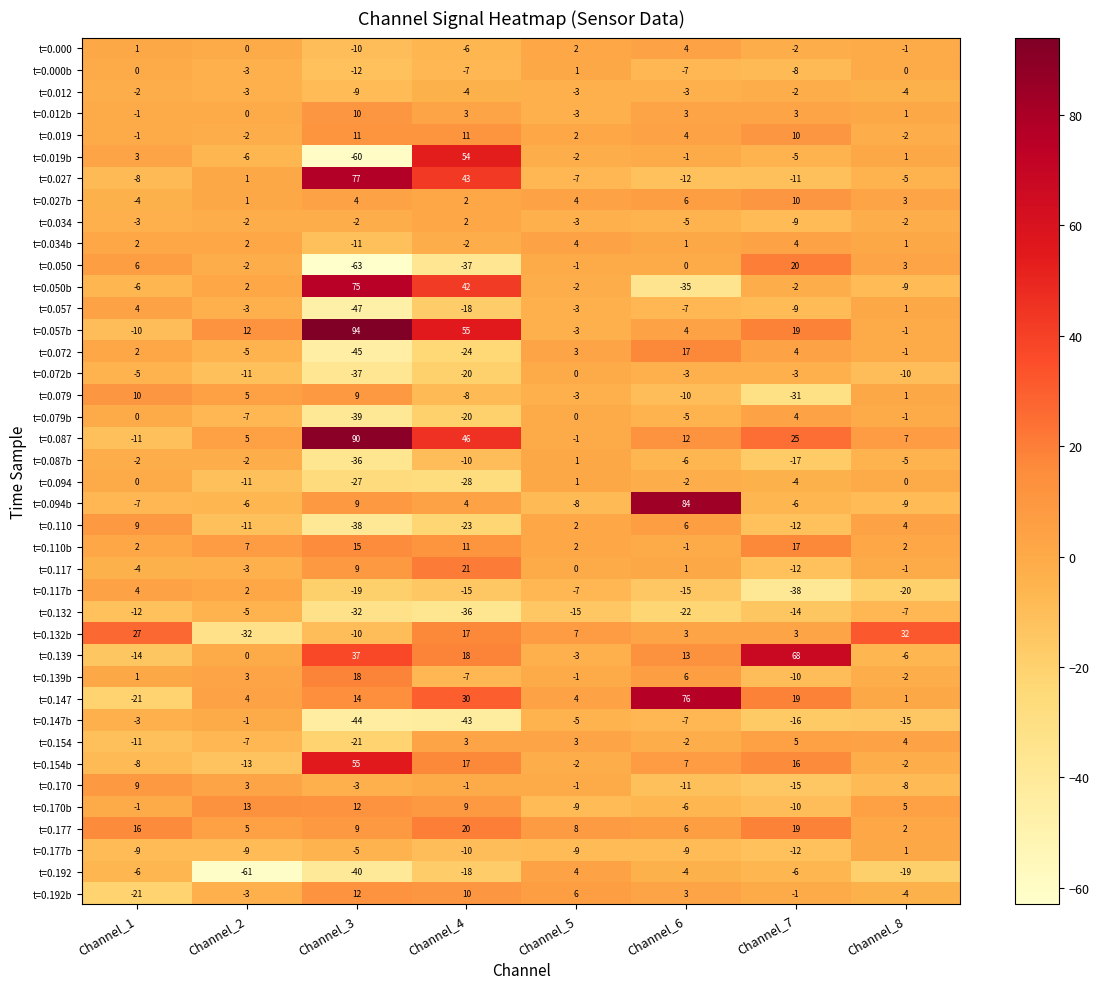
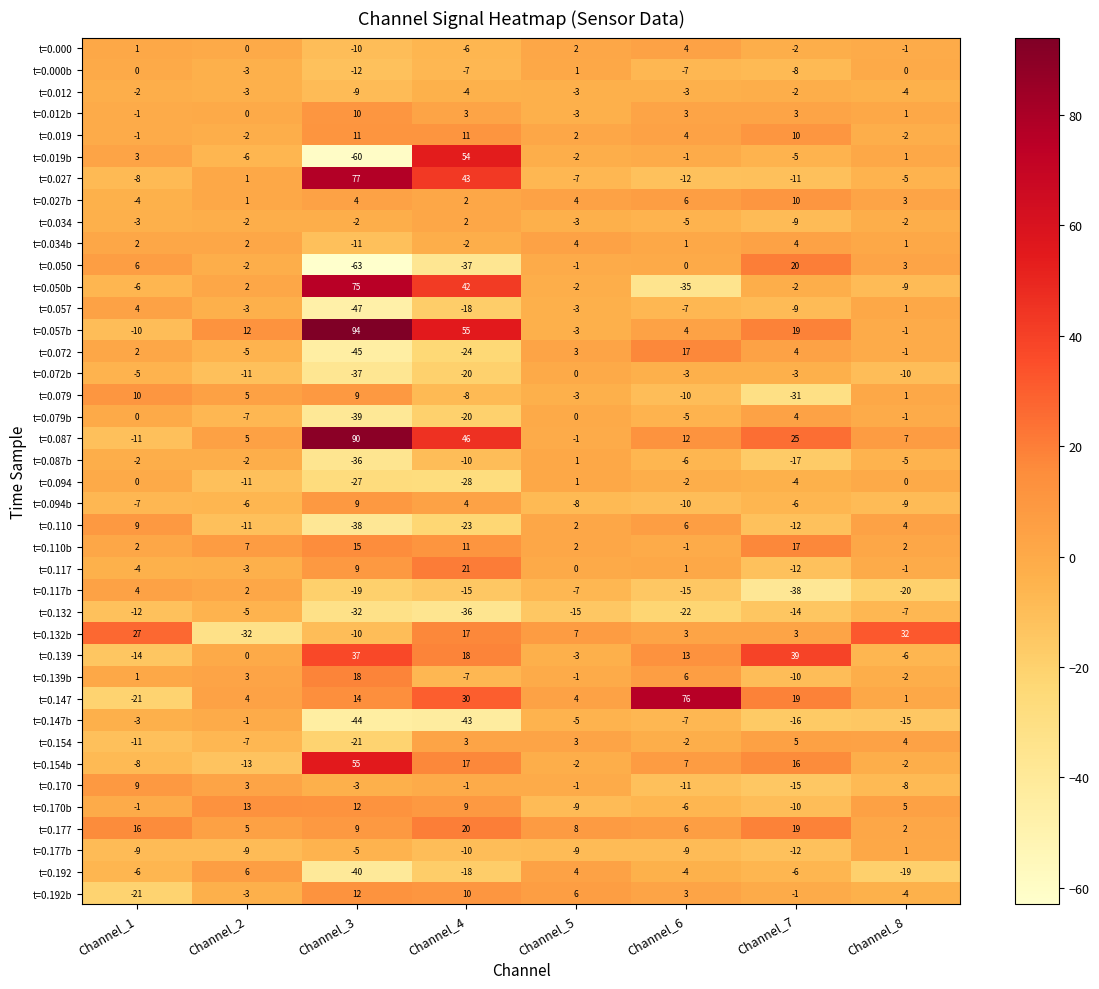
  {
    "t=0.094b": {
      "Channel_1": -7,
      "Channel_2": -6,
      "Channel_3": 9,
      "Channel_4": 4,
      "Channel_5": -8,
-     "Channel_6": 84,
+     "Channel_6": -10,
      "Channel_7": -6,
      "Channel_8": -9
    },
    "t=0.139": {
      "Channel_1": -14,
      "Channel_2": 0,
      "Channel_3": 37,
      "Channel_4": 18,
      "Channel_5": -3,
      "Channel_6": 13,
-     "Channel_7": 68,
+     "Channel_7": 39,
      "Channel_8": -6
    },
    "t=0.192": {
      "Channel_1": -6,
-     "Channel_2": -61,
+     "Channel_2": 6,
      "Channel_3": -40,
      "Channel_4": -18,
      "Channel_5": 4,
      "Channel_6": -4,
      "Channel_7": -6,
      "Channel_8": -19
    }
  }
